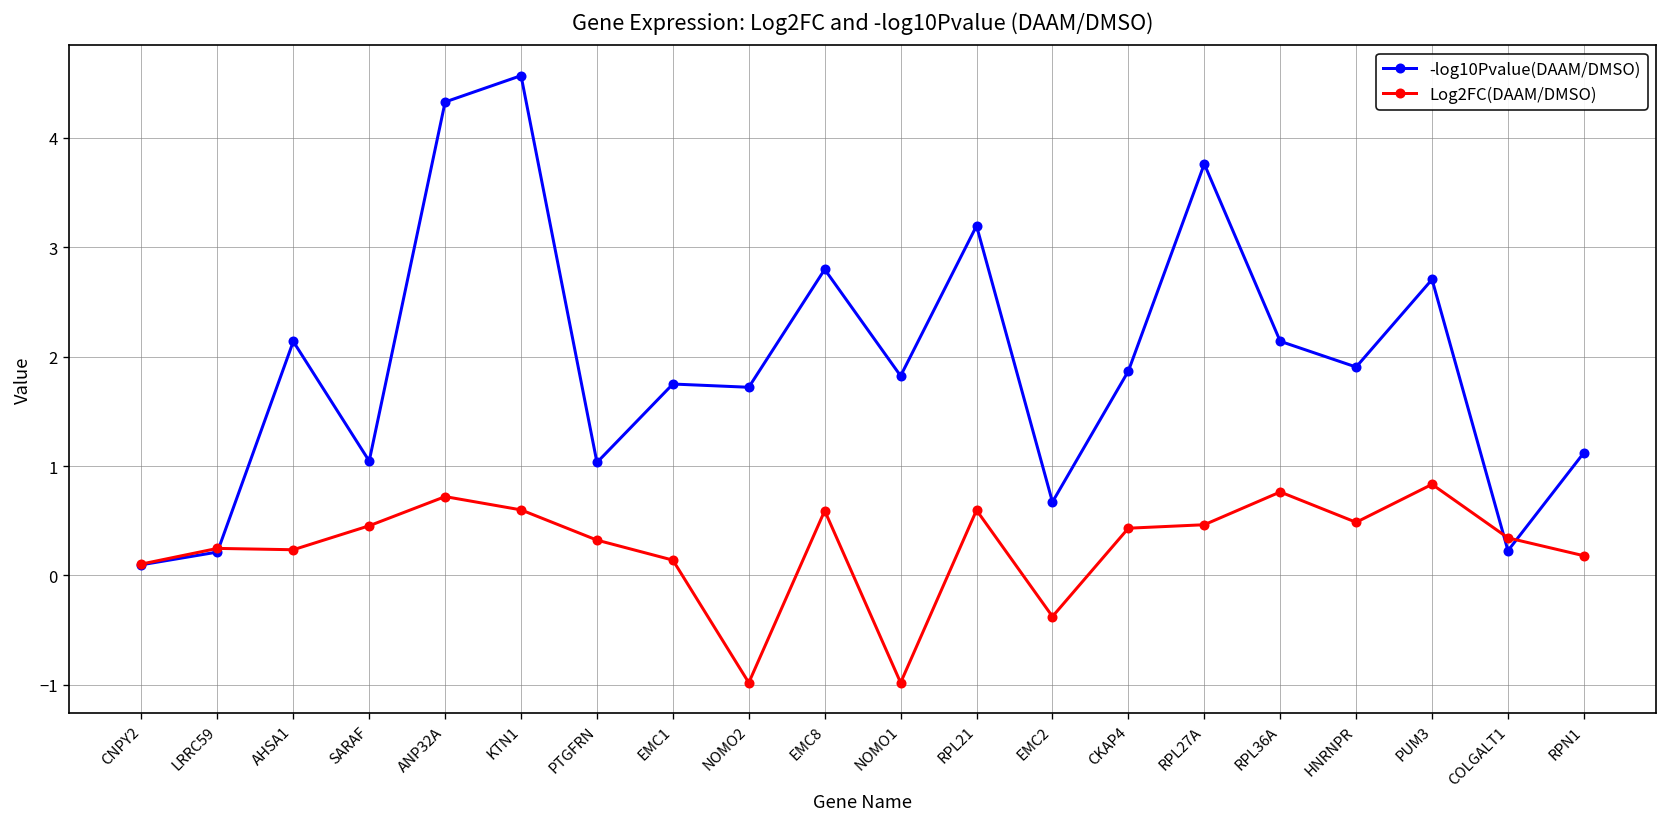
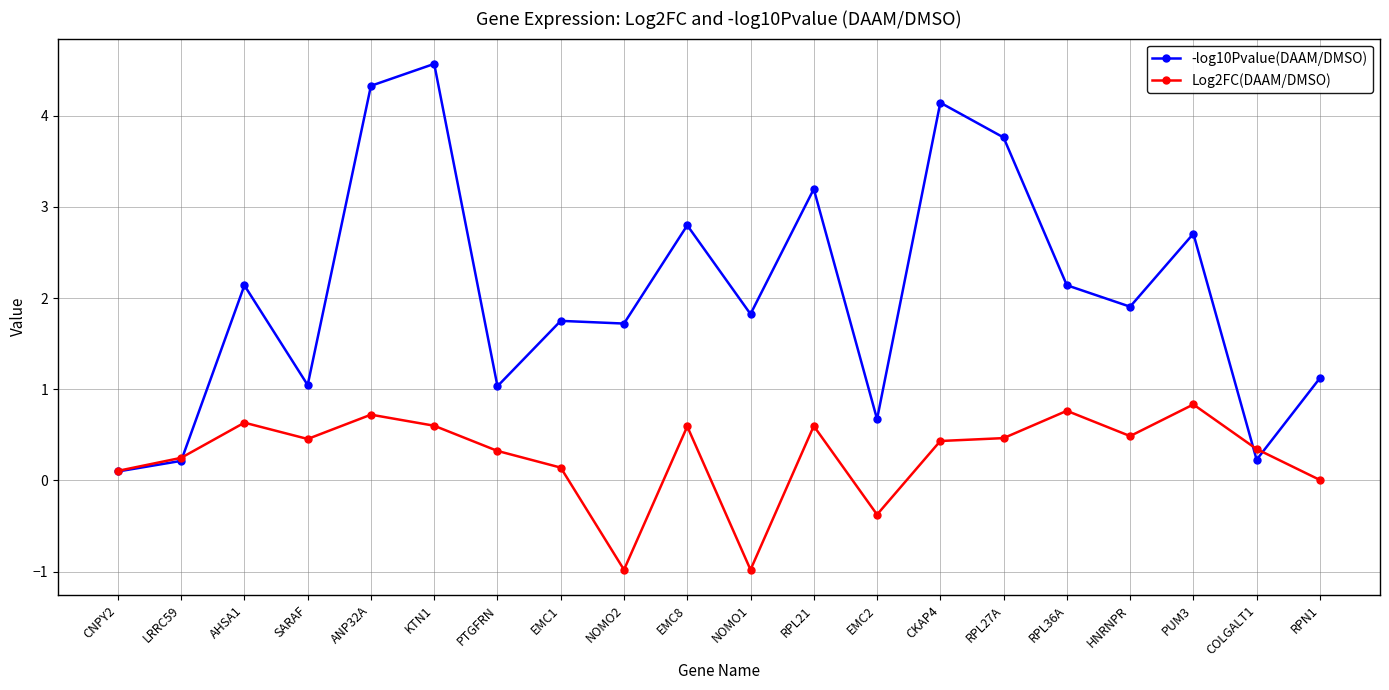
  {
    "-log10Pvalue(DAAM/DMSO)": {
      "LRRC59": 0.2,
      "AHSA1": 2.1,
      "SARAF": 1.0,
      "ANP32A": 4.3,
      "KTN1": 4.6,
      "PTGFRN": 1.0,
      "EMC1": 1.7,
      "NOMO2": 1.7,
      "EMC8": 2.8,
      "NOMO1": 1.8,
      "RPL21": 3.2,
      "EMC2": 0.7,
-     "CKAP4": 1.9,
+     "CKAP4": 4.1,
      "RPL27A": 3.8,
      "RPL36A": 2.1,
      "HNRNPR": 1.9,
      "PUM3": 2.7,
      "COLGALT1": 0.2,
      "RPN1": 1.1
    },
    "Log2FC(DAAM/DMSO)": {
      "LRRC59": 0.2,
-     "AHSA1": 0.2,
+     "AHSA1": 0.6,
      "SARAF": 0.5,
      "ANP32A": 0.7,
      "KTN1": 0.6,
      "PTGFRN": 0.3,
      "EMC1": 0.1,
      "NOMO2": -1.0,
      "EMC8": 0.6,
      "NOMO1": -1.0,
      "RPL21": 0.6,
      "EMC2": -0.4,
      "CKAP4": 0.4,
      "RPL27A": 0.5,
      "RPL36A": 0.8,
      "HNRNPR": 0.5,
      "PUM3": 0.8,
      "COLGALT1": 0.3,
-     "RPN1": 0.2
+     "RPN1": 0.0
    }
  }
